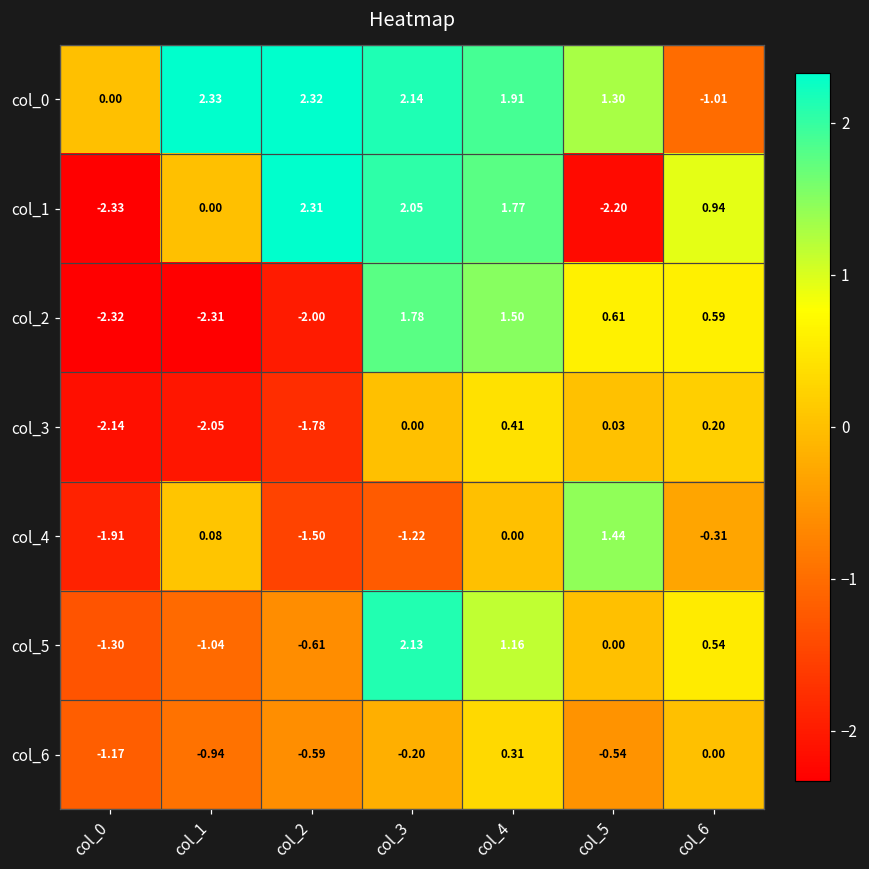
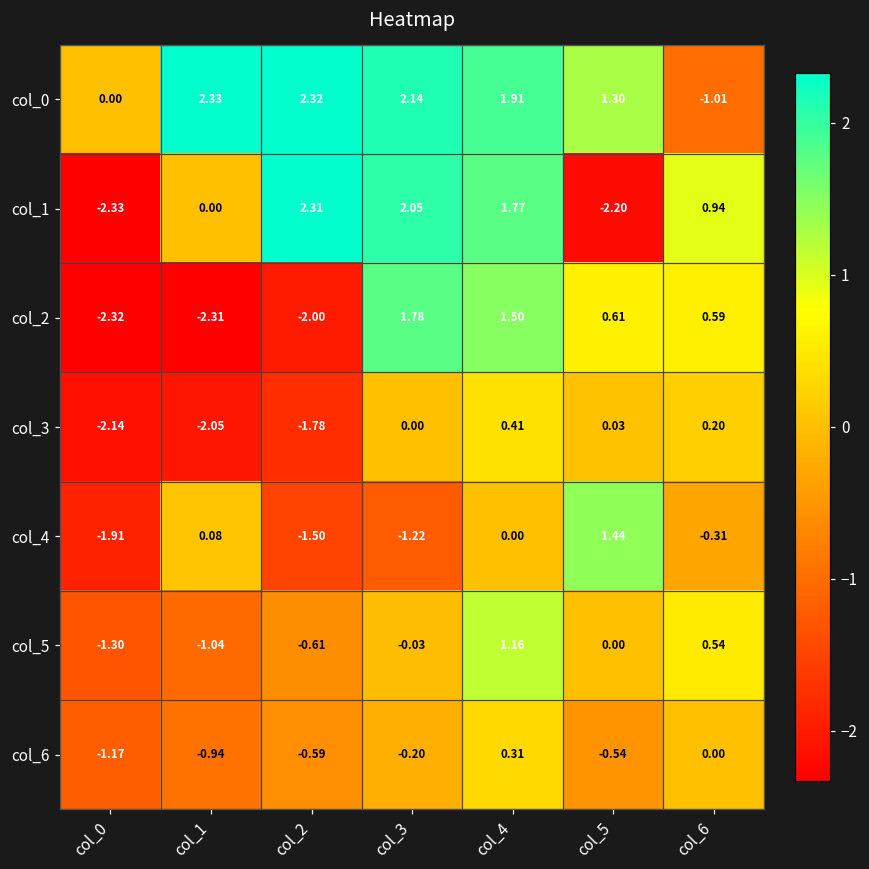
  {
    "col_0": {
      "col_0": 0.00,
      "col_1": 2.33,
      "col_2": 2.32,
      "col_3": 2.14,
      "col_4": 1.91,
      "col_5": 1.30,
      "col_6": -1.01
    },
    "col_1": {
      "col_0": -2.33,
      "col_1": 0.00,
      "col_2": 2.31,
      "col_3": 2.05,
      "col_4": 1.77,
      "col_5": -2.20,
      "col_6": 0.94
    },
    "col_2": {
      "col_0": -2.32,
      "col_1": -2.31,
      "col_2": -2.00,
      "col_3": 1.78,
      "col_4": 1.50,
      "col_5": 0.61,
      "col_6": 0.59
    },
    "col_3": {
      "col_0": -2.14,
      "col_1": -2.05,
      "col_2": -1.78,
      "col_3": 0.00,
      "col_4": 0.41,
      "col_5": 0.03,
      "col_6": 0.20
    },
    "col_4": {
      "col_0": -1.91,
      "col_1": 0.08,
      "col_2": -1.50,
      "col_3": -1.22,
      "col_4": 0.00,
      "col_5": 1.44,
      "col_6": -0.31
    },
    "col_5": {
      "col_0": -1.30,
      "col_1": -1.04,
      "col_2": -0.61,
-     "col_3": 2.13,
+     "col_3": -0.03,
      "col_4": 1.16,
      "col_5": 0.00,
      "col_6": 0.54
    },
    "col_6": {
      "col_0": -1.17,
      "col_1": -0.94,
      "col_2": -0.59,
      "col_3": -0.20,
      "col_4": 0.31,
      "col_5": -0.54,
      "col_6": 0.00
    }
  }
